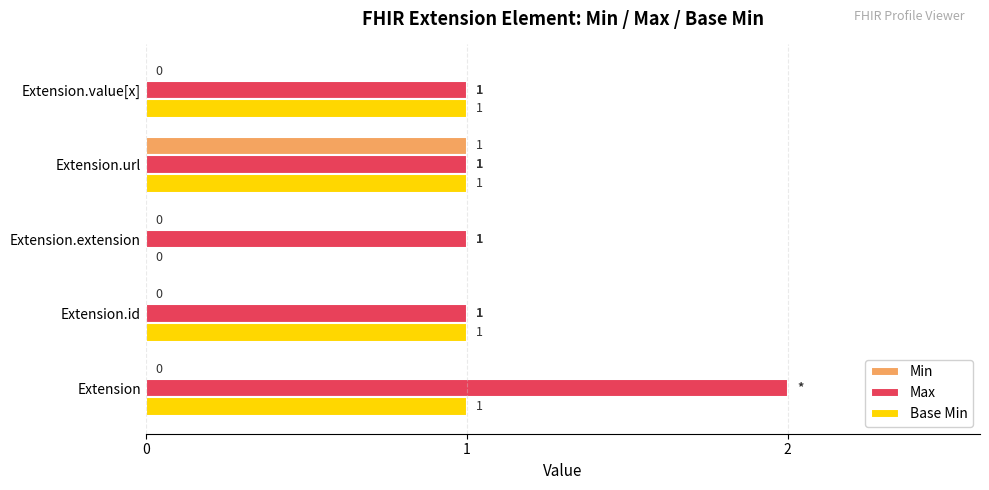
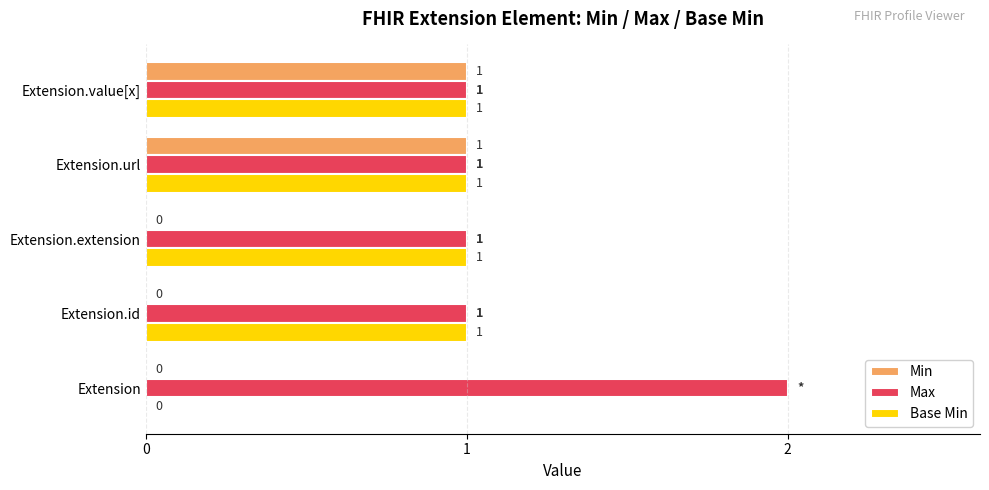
  {
    "Min": {
-     "Extension.value[x]": 0,
+     "Extension.value[x]": 1,
      "Extension.url": 1,
      "Extension.extension": 0,
      "Extension.id": 0,
      "Extension": 0
    },
    "Max": {
      "Extension.value[x]": 1,
      "Extension.url": 1,
      "Extension.extension": 1,
      "Extension.id": 1
    },
    "Base Min": {
      "Extension.value[x]": 1,
      "Extension.url": 1,
-     "Extension.extension": 0,
+     "Extension.extension": 1,
      "Extension.id": 1,
-     "Extension": 1
+     "Extension": 0
    }
  }
